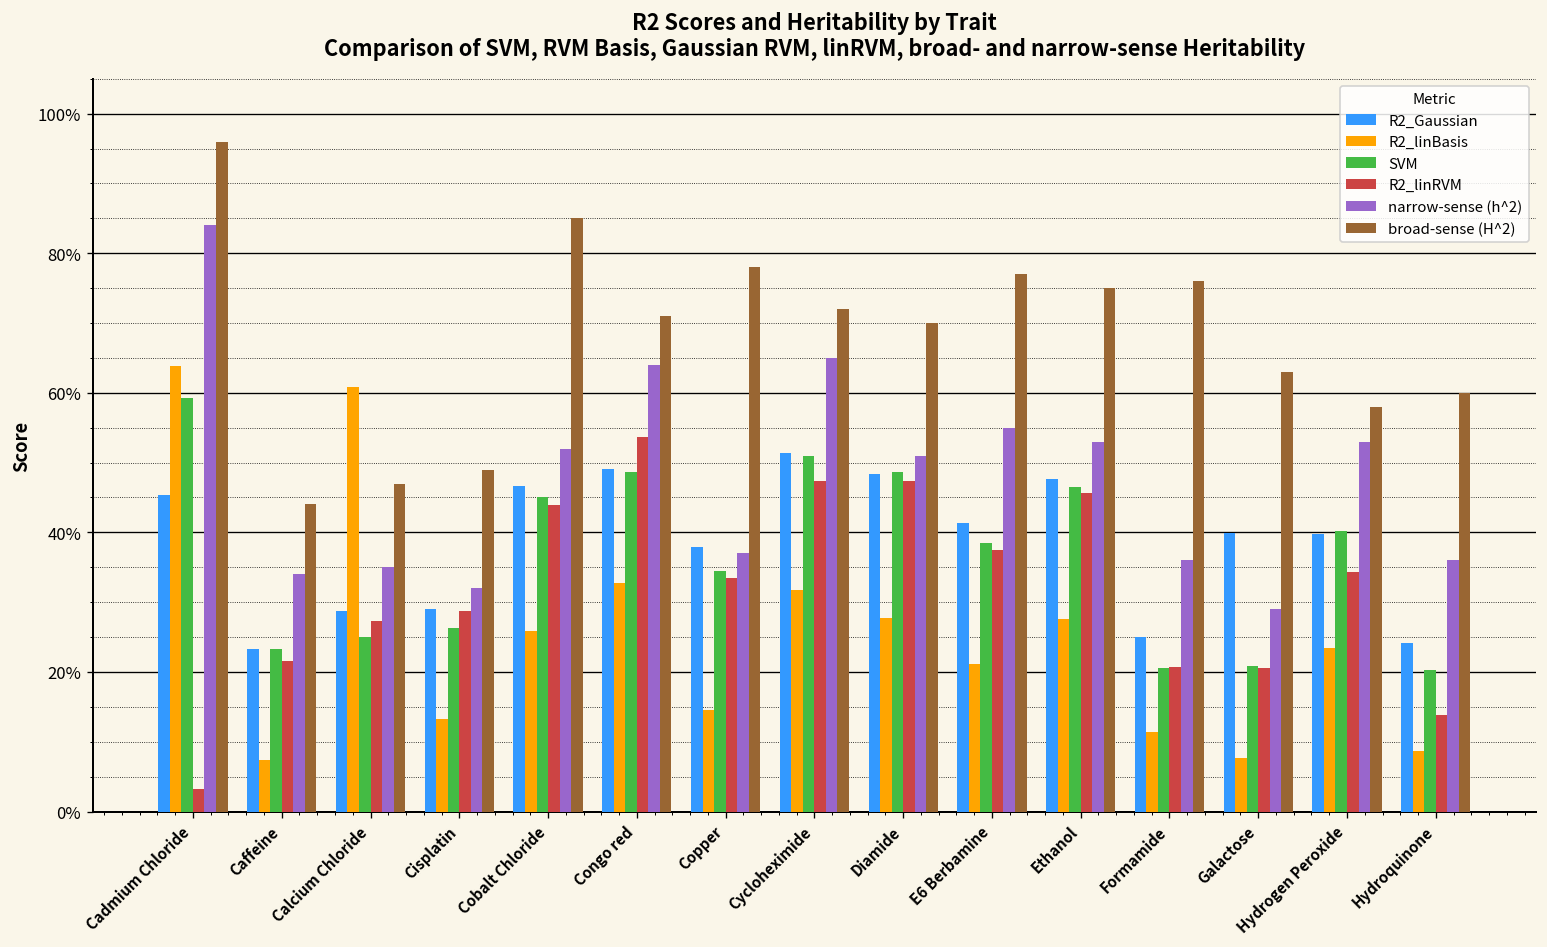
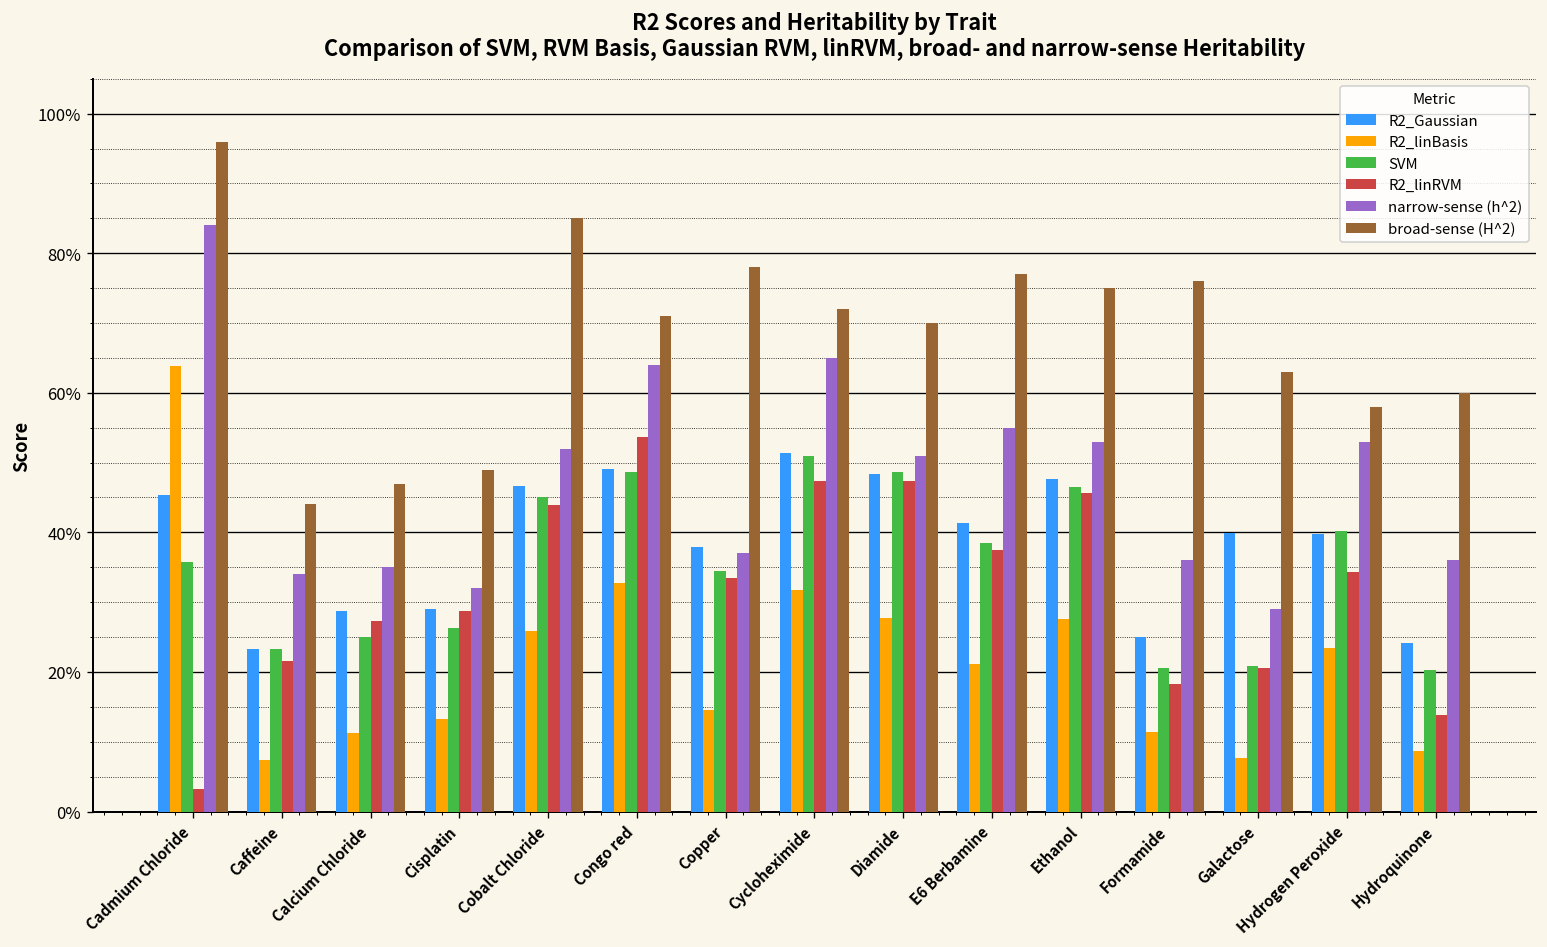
  {
    "R2_Gaussian": {
      "Cadmium Chloride": "45%",
      "Caffeine": "23%",
      "Calcium Chloride": "29%",
      "Cisplatin": "29%",
      "Cobalt Chloride": "47%",
      "Congo red": "49%",
      "Copper": "38%",
      "Cycloheximide": "51%",
      "Diamide": "48%",
      "E6 Berbamine": "41%",
      "Ethanol": "48%",
      "Formamide": "25%",
      "Galactose": "40%",
      "Hydrogen Peroxide": "40%",
      "Hydroquinone": "24%"
    },
    "R2_linBasis": {
      "Cadmium Chloride": "64%",
      "Caffeine": "7%",
-     "Calcium Chloride": "61%",
+     "Calcium Chloride": "11%",
      "Cisplatin": "13%",
      "Cobalt Chloride": "26%",
      "Congo red": "33%",
      "Copper": "15%",
      "Cycloheximide": "32%",
      "Diamide": "28%",
      "E6 Berbamine": "21%",
      "Ethanol": "28%",
      "Formamide": "11%",
      "Galactose": "8%",
      "Hydrogen Peroxide": "23%",
      "Hydroquinone": "9%"
    },
    "SVM": {
-     "Cadmium Chloride": "59%",
+     "Cadmium Chloride": "36%",
      "Caffeine": "23%",
      "Calcium Chloride": "25%",
      "Cisplatin": "26%",
      "Cobalt Chloride": "45%",
      "Congo red": "49%",
      "Copper": "34%",
      "Cycloheximide": "51%",
      "Diamide": "49%",
      "E6 Berbamine": "39%",
      "Ethanol": "47%",
      "Formamide": "21%",
      "Galactose": "21%",
      "Hydrogen Peroxide": "40%",
      "Hydroquinone": "20%"
    },
    "R2_linRVM": {
      "Cadmium Chloride": "3%",
      "Caffeine": "22%",
      "Calcium Chloride": "27%",
      "Cisplatin": "29%",
      "Cobalt Chloride": "44%",
      "Congo red": "54%",
      "Copper": "33%",
      "Cycloheximide": "47%",
      "Diamide": "47%",
      "E6 Berbamine": "38%",
      "Ethanol": "46%",
-     "Formamide": "21%",
+     "Formamide": "18%",
      "Galactose": "21%",
      "Hydrogen Peroxide": "34%",
      "Hydroquinone": "14%"
    },
    "narrow-sense (h^2)": {
      "Cadmium Chloride": "84%",
      "Caffeine": "34%",
      "Calcium Chloride": "35%",
      "Cisplatin": "32%",
      "Cobalt Chloride": "52%",
      "Congo red": "64%",
      "Copper": "37%",
      "Cycloheximide": "65%",
      "Diamide": "51%",
      "E6 Berbamine": "55%",
      "Ethanol": "53%",
      "Formamide": "36%",
      "Galactose": "29%",
      "Hydrogen Peroxide": "53%",
      "Hydroquinone": "36%"
    },
    "broad-sense (H^2)": {
      "Cadmium Chloride": "96%",
      "Caffeine": "44%",
      "Calcium Chloride": "47%",
      "Cisplatin": "49%",
      "Cobalt Chloride": "85%",
      "Congo red": "71%",
      "Copper": "78%",
      "Cycloheximide": "72%",
      "Diamide": "70%",
      "E6 Berbamine": "77%",
      "Ethanol": "75%",
      "Formamide": "76%",
      "Galactose": "63%",
      "Hydrogen Peroxide": "58%",
      "Hydroquinone": "60%"
    }
  }
